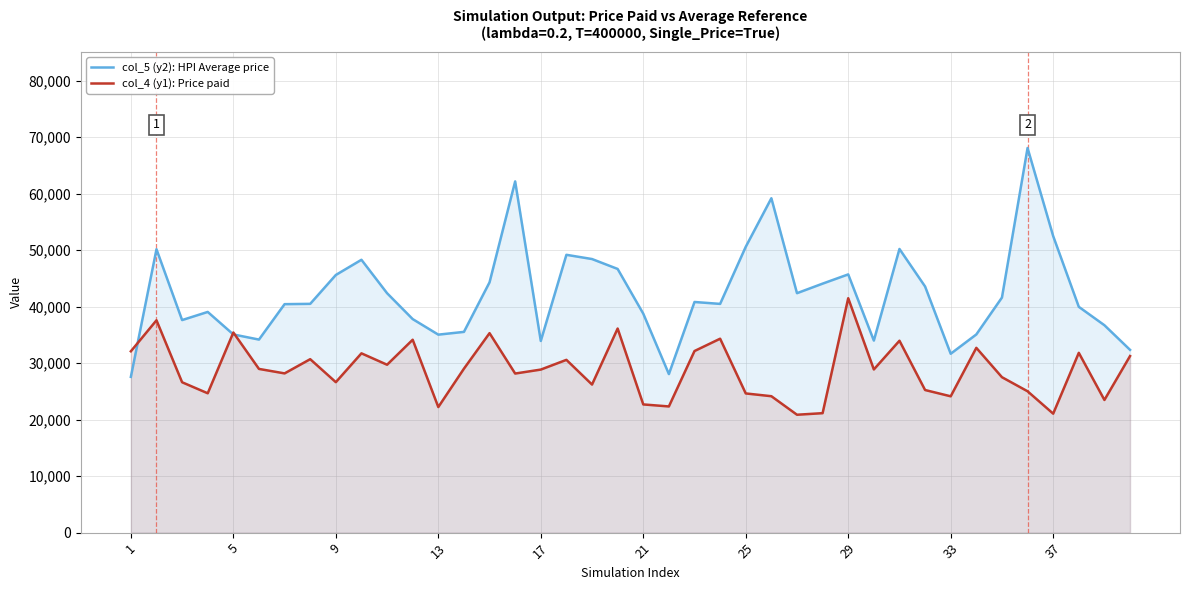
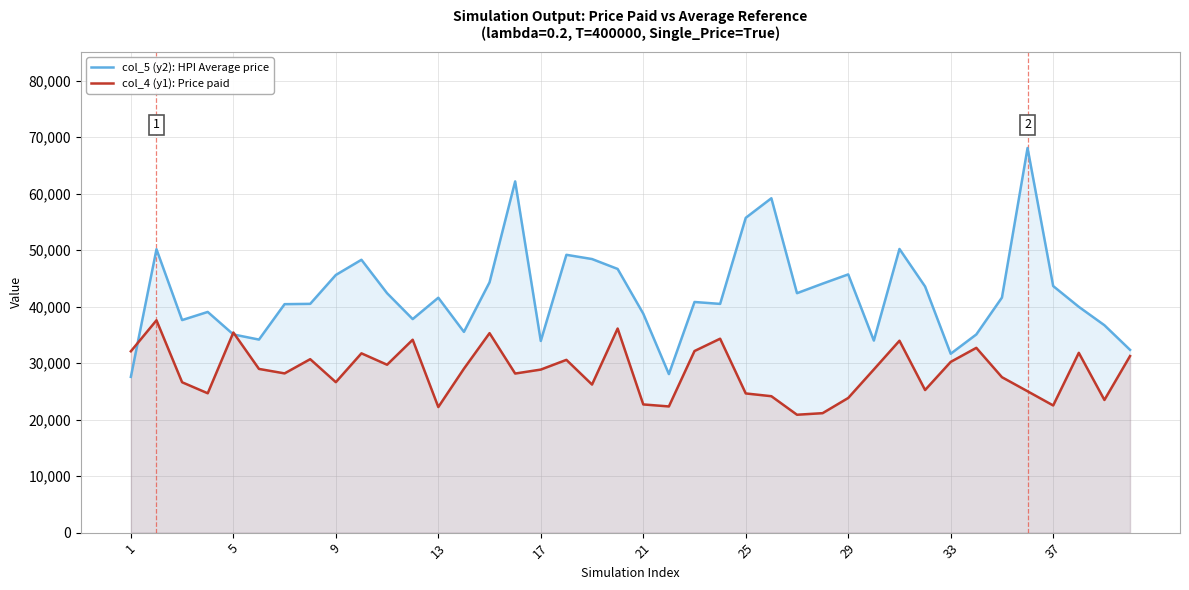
  {
    "col_5 (y2): HPI Average price": {
      "1": "28,000",
      "9": "46,000",
-     "13": "35,000",
+     "13": "42,000",
      "17": "34,000",
      "21": "39,000",
-     "25": "51,000",
+     "25": "56,000",
      "29": "46,000",
      "33": "32,000",
-     "37": "52,000"
+     "37": "44,000"
    },
    "col_4 (y1): Price paid": {
      "1": "32,000",
      "9": "27,000",
      "13": "22,000",
      "17": "29,000",
      "21": "23,000",
      "25": "25,000",
-     "29": "41,000",
-     "33": "24,000",
-     "37": "21,000"
+     "29": "24,000",
+     "33": "30,000",
+     "37": "23,000"
    }
  }
